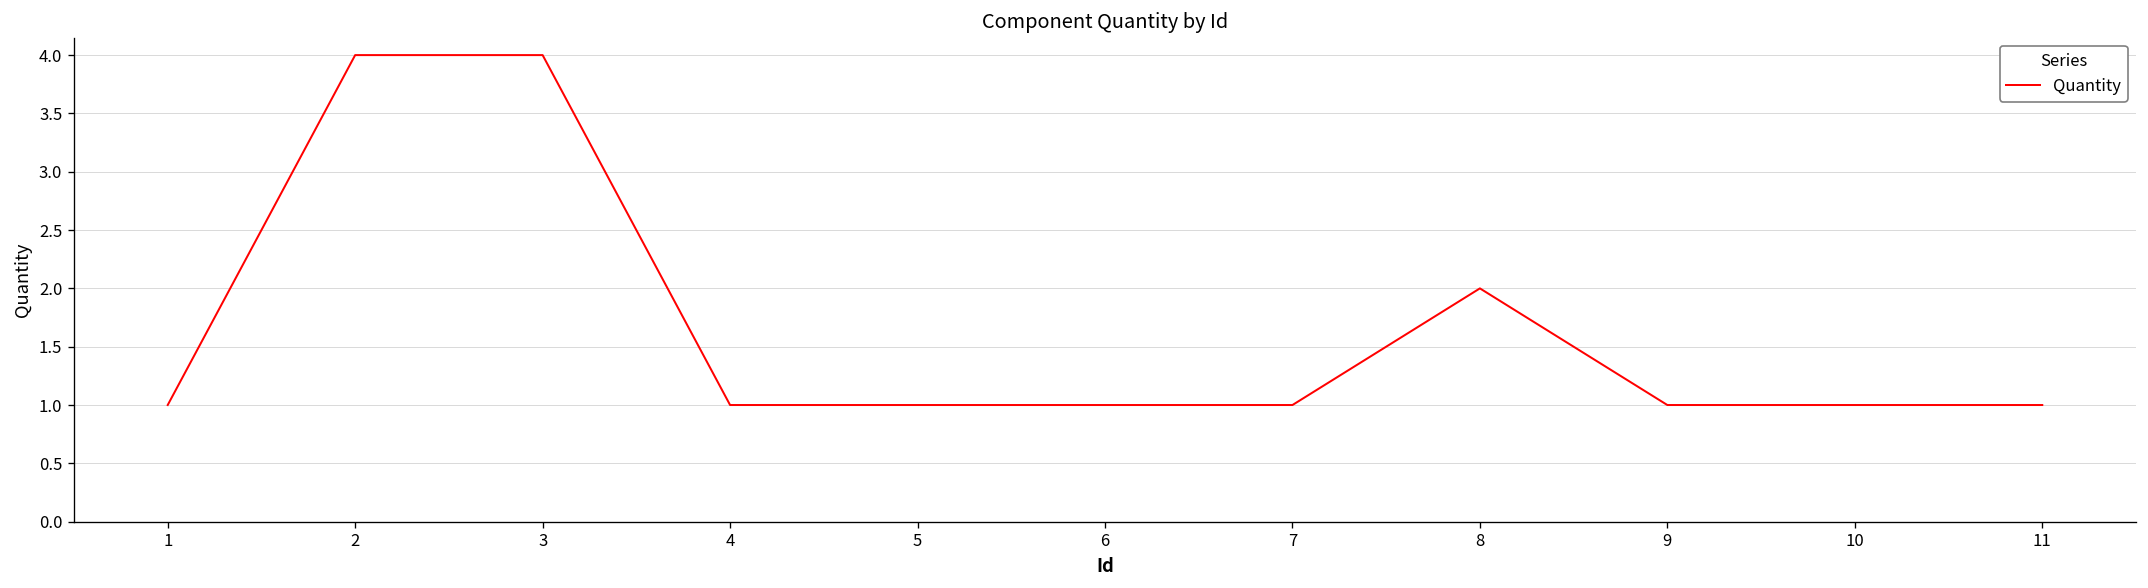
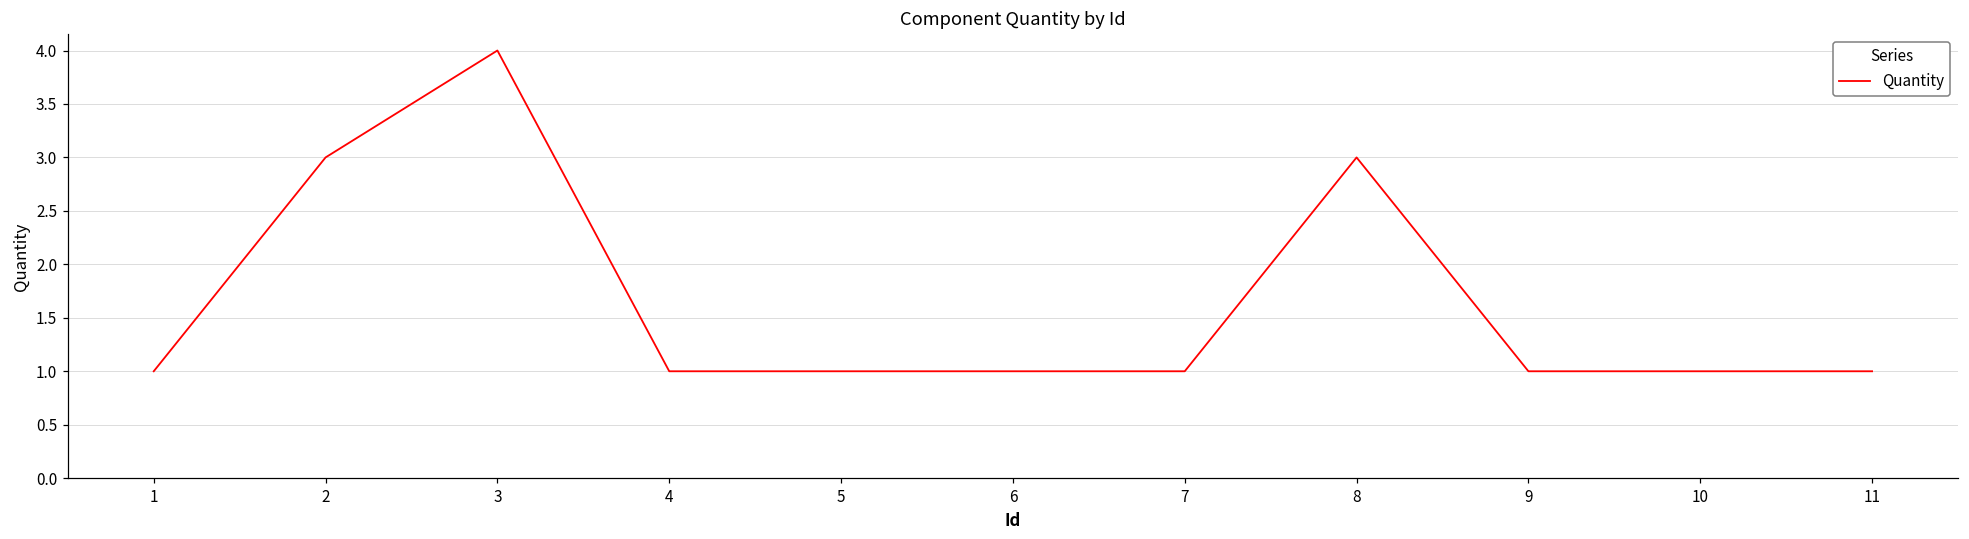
  {
    "1": 1,
-   "2": 4,
+   "2": 3,
    "3": 4,
    "4": 1,
    "5": 1,
    "6": 1,
    "7": 1,
-   "8": 2,
+   "8": 3,
    "9": 1,
    "10": 1,
    "11": 1
  }
